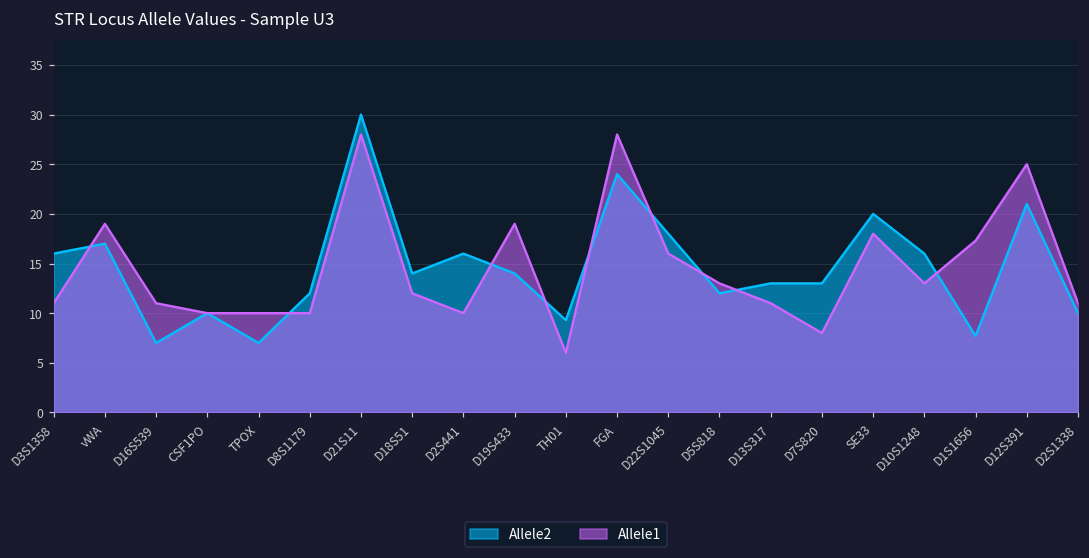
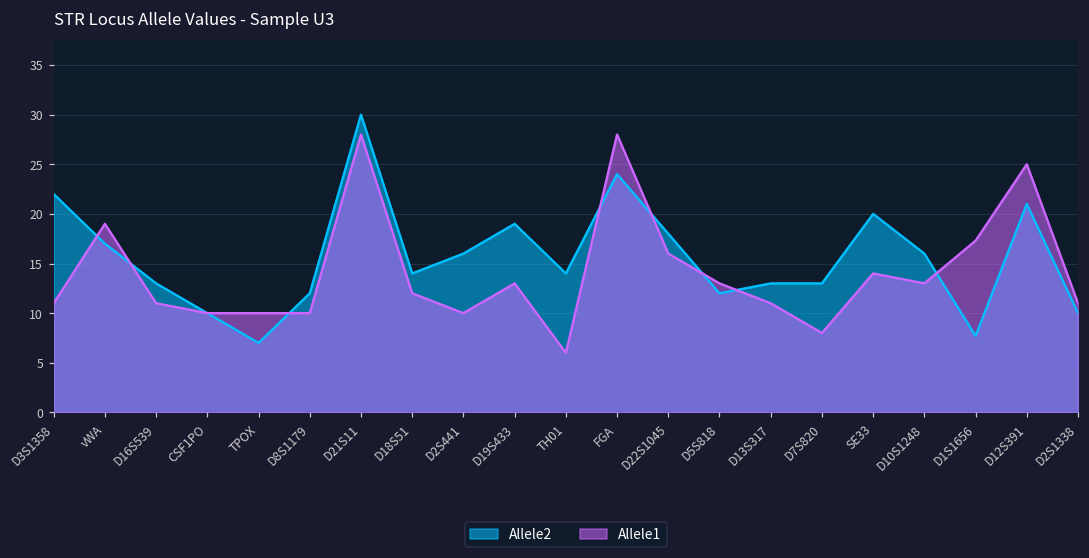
  {
    "Allele2": {
-     "D3S1358": 16,
+     "D3S1358": 22,
      "vWA": 17,
-     "D16S539": 7,
+     "D16S539": 13,
      "TPOX": 7,
      "D8S1179": 12,
      "D21S11": 30,
      "D18S51": 14,
      "D2S441": 16,
-     "D19S433": 14,
-     "TH01": 9,
+     "D19S433": 19,
+     "TH01": 14,
      "FGA": 24,
      "D22S1045": 18,
      "D5S818": 12,
      "D13S317": 13,
      "D7S820": 13,
      "SE33": 20,
      "D10S1248": 16,
      "D1S1656": 8,
      "D12S391": 21,
      "D2S1338": 10
    },
    "Allele1": {
      "D3S1358": 11,
      "vWA": 19,
      "D16S539": 11,
      "TPOX": 10,
      "D8S1179": 10,
      "D21S11": 28,
      "D18S51": 12,
      "D2S441": 10,
-     "D19S433": 19,
+     "D19S433": 13,
      "TH01": 6,
      "FGA": 28,
      "D22S1045": 16,
      "D5S818": 13,
      "D13S317": 11,
      "D7S820": 8,
-     "SE33": 18,
+     "SE33": 14,
      "D10S1248": 13,
      "D1S1656": 17,
      "D12S391": 25,
      "D2S1338": 11
    }
  }
